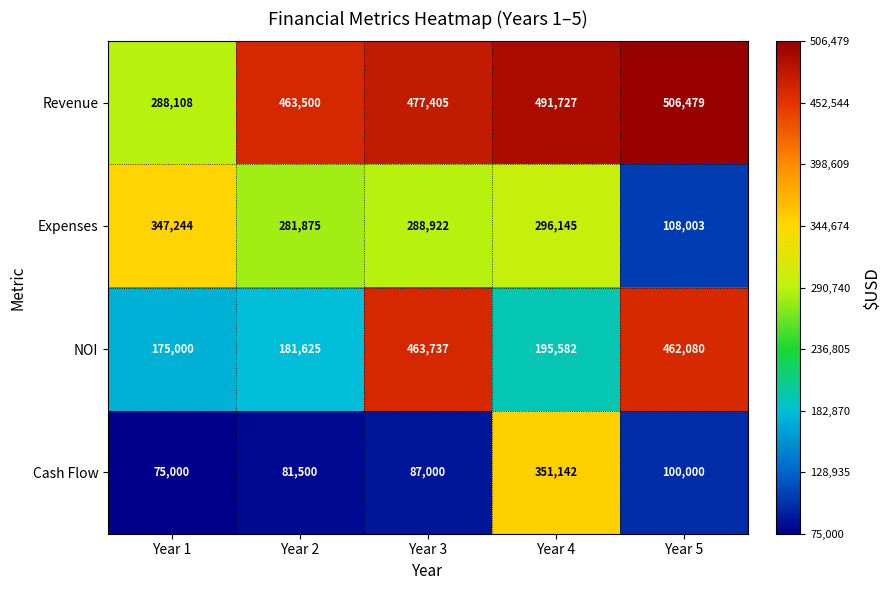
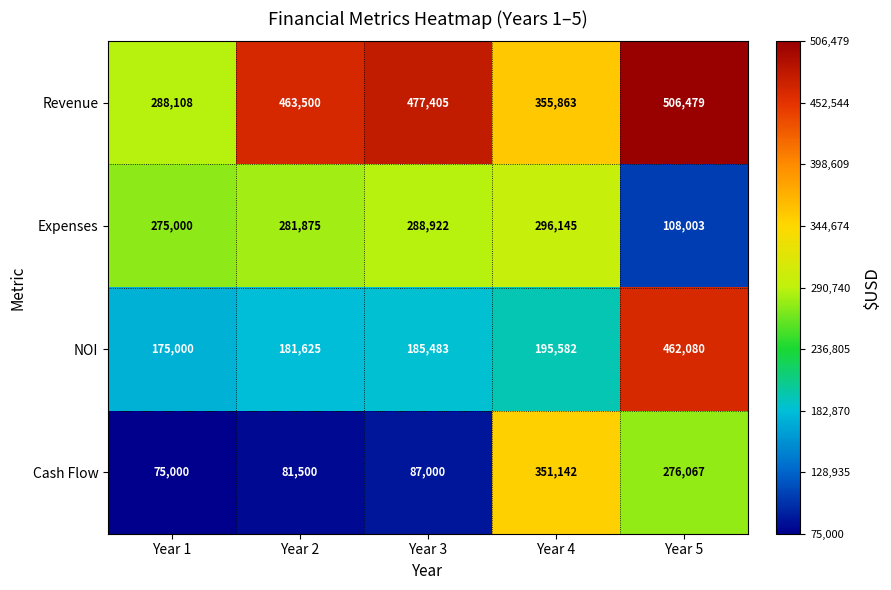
  {
    "Revenue": {
      "Year 1": "288,108",
      "Year 2": "463,500",
      "Year 3": "477,405",
-     "Year 4": "491,727",
+     "Year 4": "355,863",
      "Year 5": "506,479"
    },
    "Expenses": {
-     "Year 1": "347,244",
+     "Year 1": "275,000",
      "Year 2": "281,875",
      "Year 3": "288,922",
      "Year 4": "296,145",
      "Year 5": "108,003"
    },
    "NOI": {
      "Year 1": "175,000",
      "Year 2": "181,625",
-     "Year 3": "463,737",
+     "Year 3": "185,483",
      "Year 4": "195,582",
      "Year 5": "462,080"
    },
    "Cash Flow": {
      "Year 1": "75,000",
      "Year 2": "81,500",
      "Year 3": "87,000",
      "Year 4": "351,142",
-     "Year 5": "100,000"
+     "Year 5": "276,067"
    }
  }
